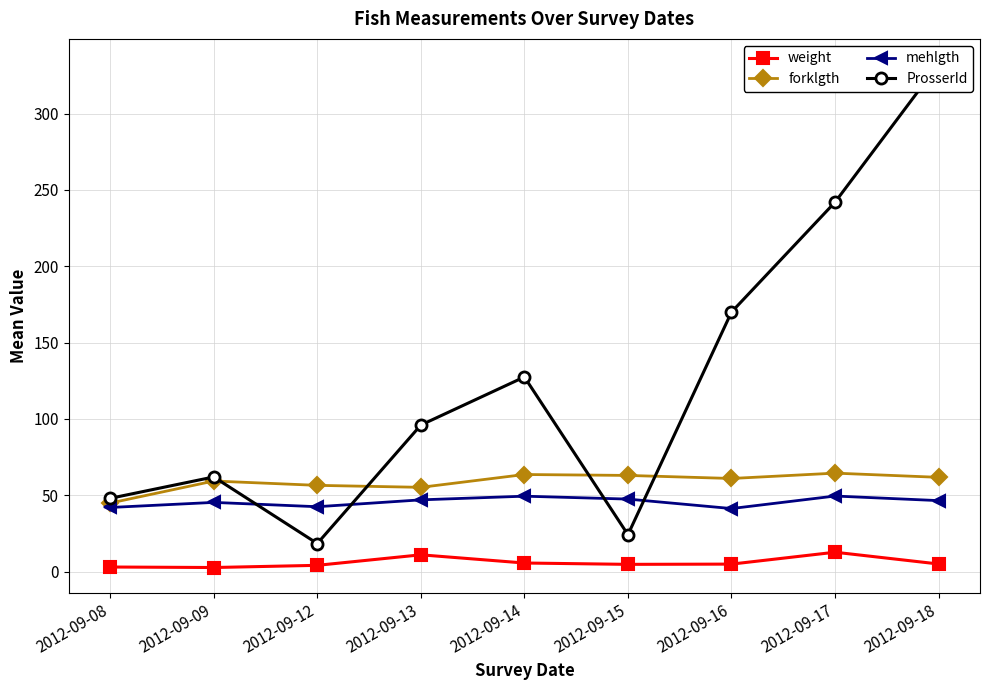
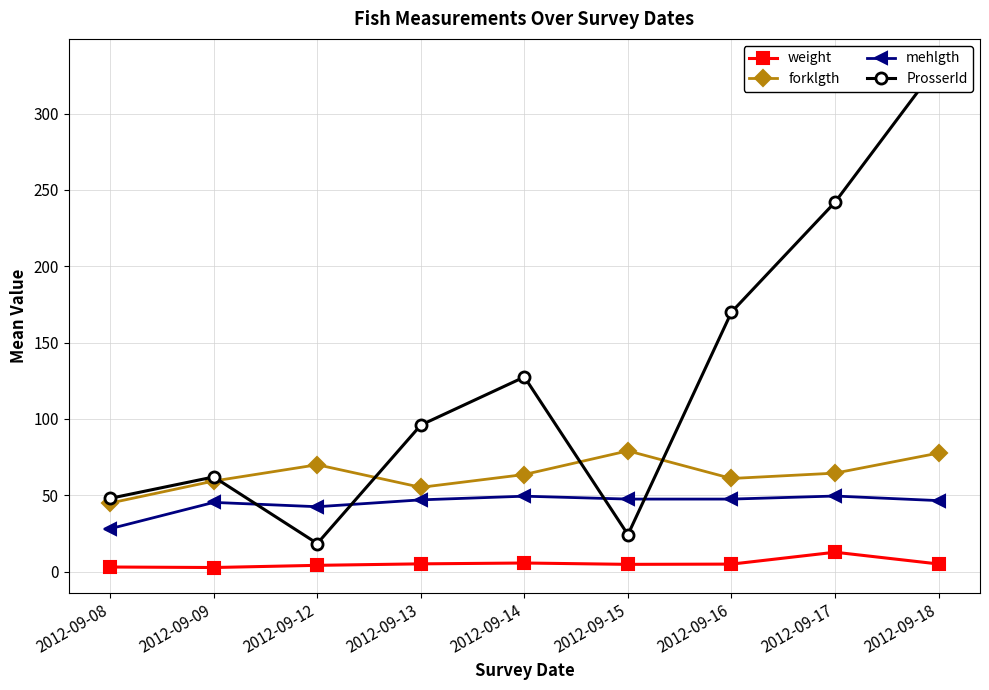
  {
    "weight": {
      "2012-09-08": 3,
      "2012-09-09": 3,
      "2012-09-12": 4,
-     "2012-09-13": 11,
+     "2012-09-13": 5,
      "2012-09-14": 6,
      "2012-09-15": 5,
      "2012-09-16": 5,
      "2012-09-17": 13,
      "2012-09-18": 5
    },
    "forklgth": {
      "2012-09-08": 45,
      "2012-09-09": 59,
-     "2012-09-12": 57,
+     "2012-09-12": 70,
      "2012-09-13": 55,
      "2012-09-14": 64,
-     "2012-09-15": 63,
+     "2012-09-15": 79,
      "2012-09-16": 61,
      "2012-09-17": 65,
-     "2012-09-18": 62
+     "2012-09-18": 78
    },
    "mehlgth": {
-     "2012-09-08": 42,
+     "2012-09-08": 28,
      "2012-09-09": 45,
      "2012-09-12": 43,
      "2012-09-13": 47,
      "2012-09-14": 49,
      "2012-09-15": 48,
-     "2012-09-16": 41,
+     "2012-09-16": 48,
      "2012-09-17": 50,
      "2012-09-18": 47
    },
    "ProsserId": {
      "2012-09-08": 48,
      "2012-09-09": 62,
      "2012-09-12": 18,
      "2012-09-13": 96,
      "2012-09-14": 128,
      "2012-09-15": 24,
      "2012-09-16": 170,
      "2012-09-17": 242
    }
  }
